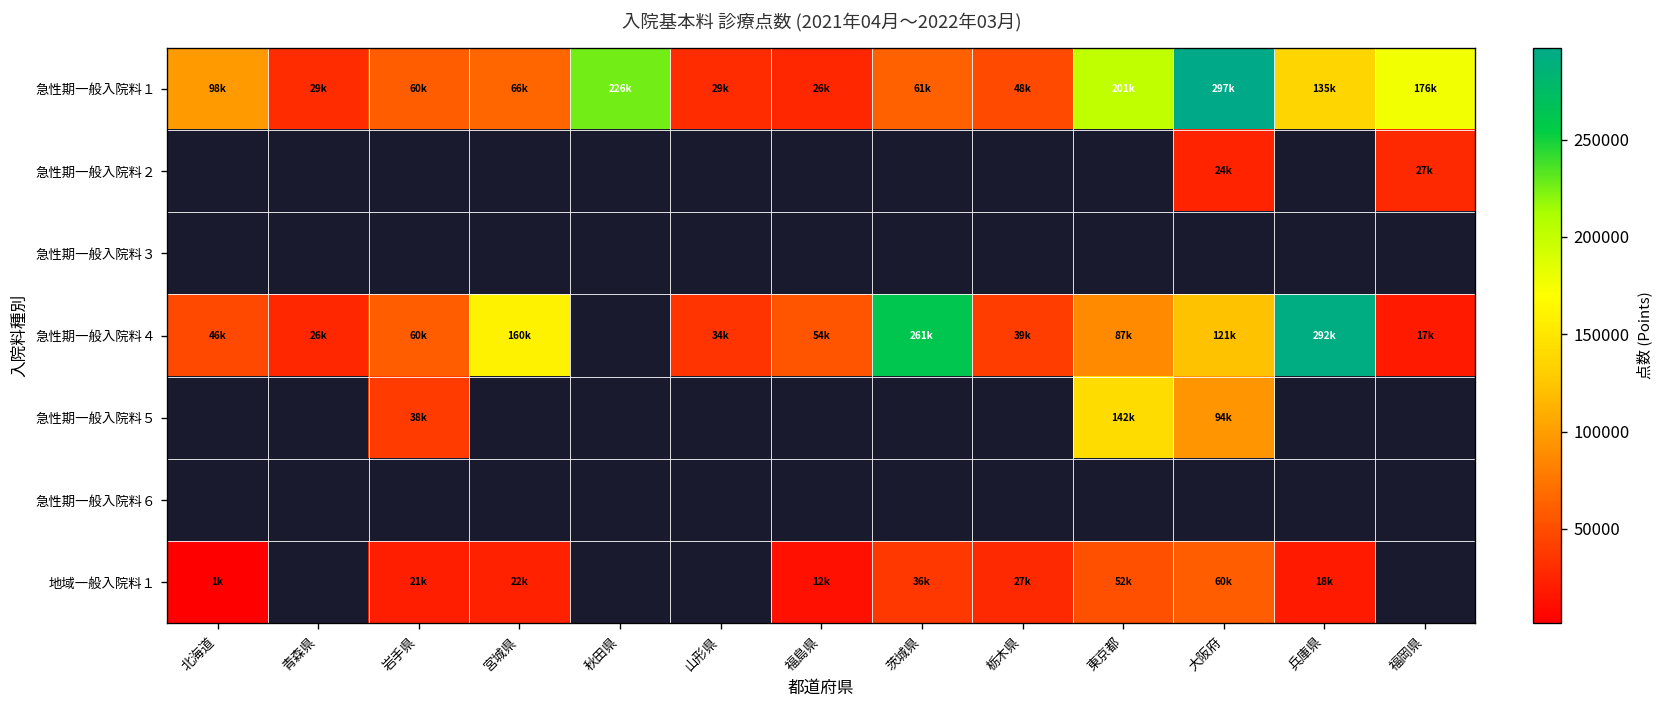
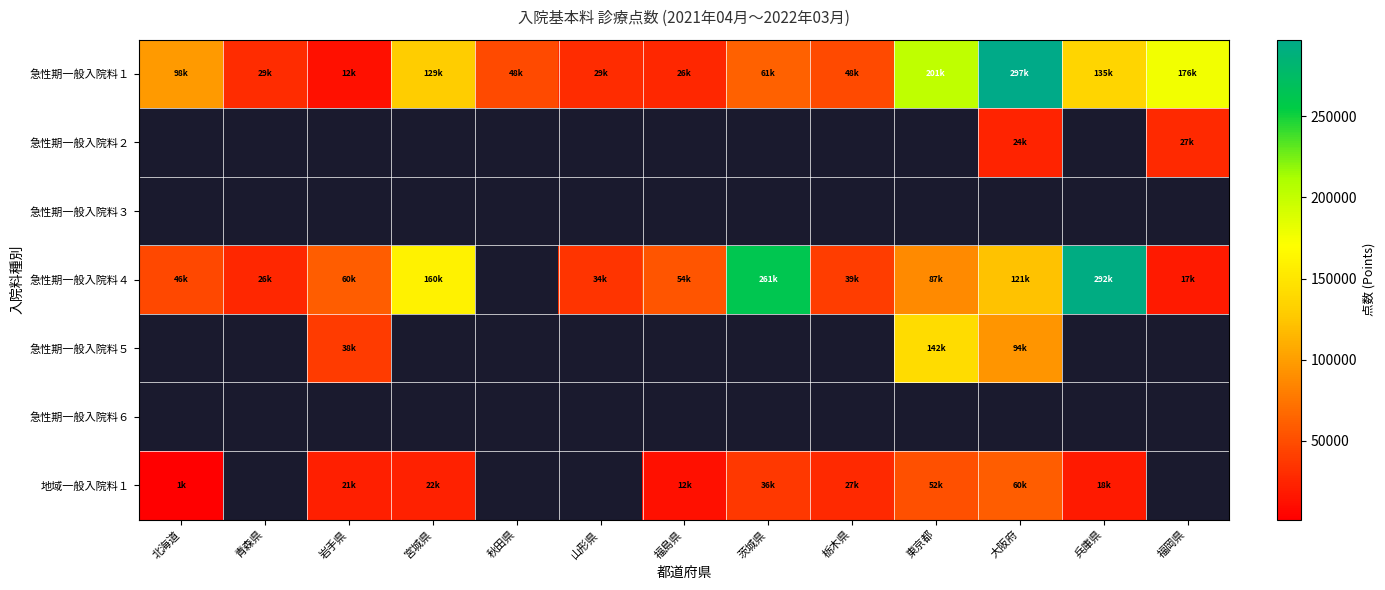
  {
    "急性期一般入院料１": {
      "北海道": "98k",
      "青森県": "29k",
-     "岩手県": "60k",
-     "宮城県": "66k",
-     "秋田県": "226k",
+     "岩手県": "12k",
+     "宮城県": "129k",
+     "秋田県": "48k",
      "山形県": "29k",
      "福島県": "26k",
      "茨城県": "61k",
      "栃木県": "48k",
      "東京都": "201k",
      "大阪府": "297k",
      "兵庫県": "135k",
      "福岡県": "176k"
    },
    "急性期一般入院料２": {
      "大阪府": "24k",
      "福岡県": "27k"
    },
    "急性期一般入院料４": {
      "北海道": "46k",
      "青森県": "26k",
      "岩手県": "60k",
      "宮城県": "160k",
      "山形県": "34k",
      "福島県": "54k",
      "茨城県": "261k",
      "栃木県": "39k",
      "東京都": "87k",
      "大阪府": "121k",
      "兵庫県": "292k",
      "福岡県": "17k"
    },
    "急性期一般入院料５": {
      "岩手県": "38k",
      "東京都": "142k",
      "大阪府": "94k"
    },
    "地域一般入院料１": {
      "北海道": "1k",
      "岩手県": "21k",
      "宮城県": "22k",
      "福島県": "12k",
      "茨城県": "36k",
      "栃木県": "27k",
      "東京都": "52k",
      "大阪府": "60k",
      "兵庫県": "18k"
    }
  }
